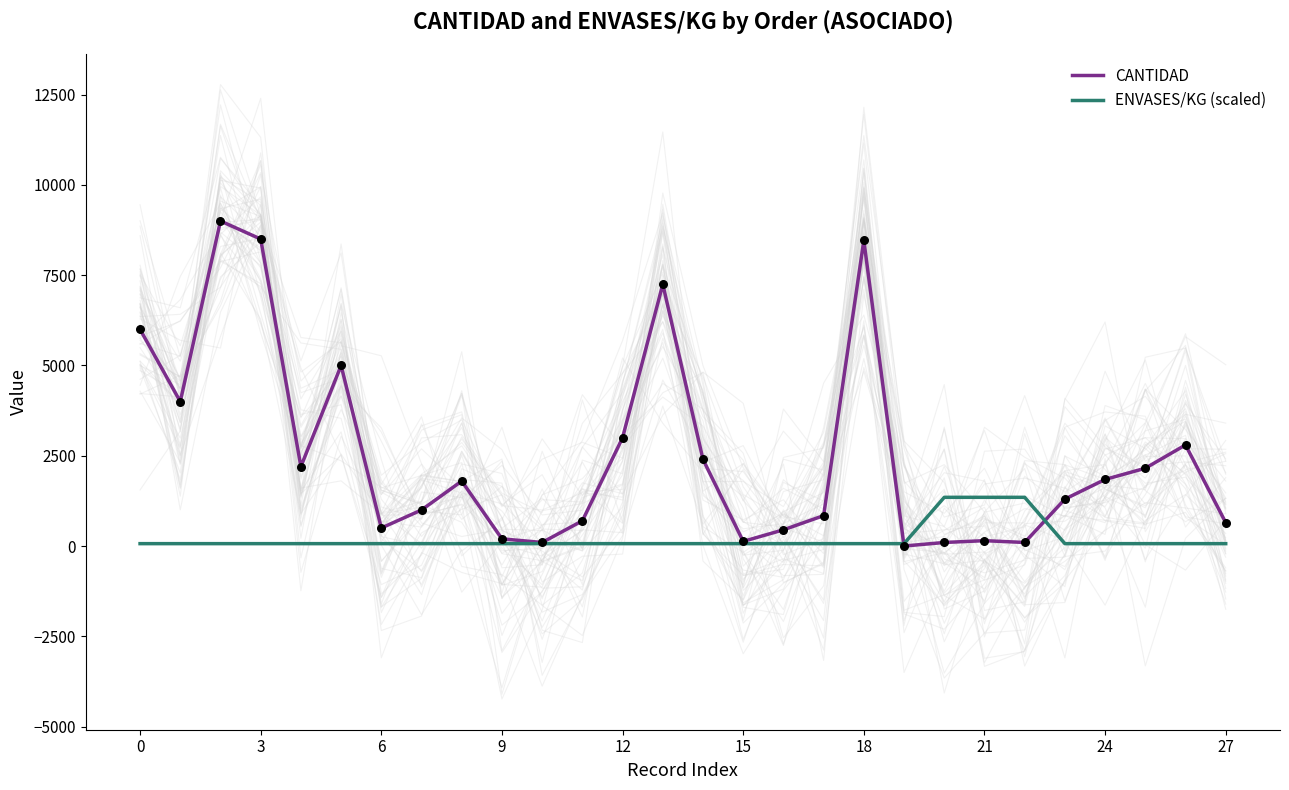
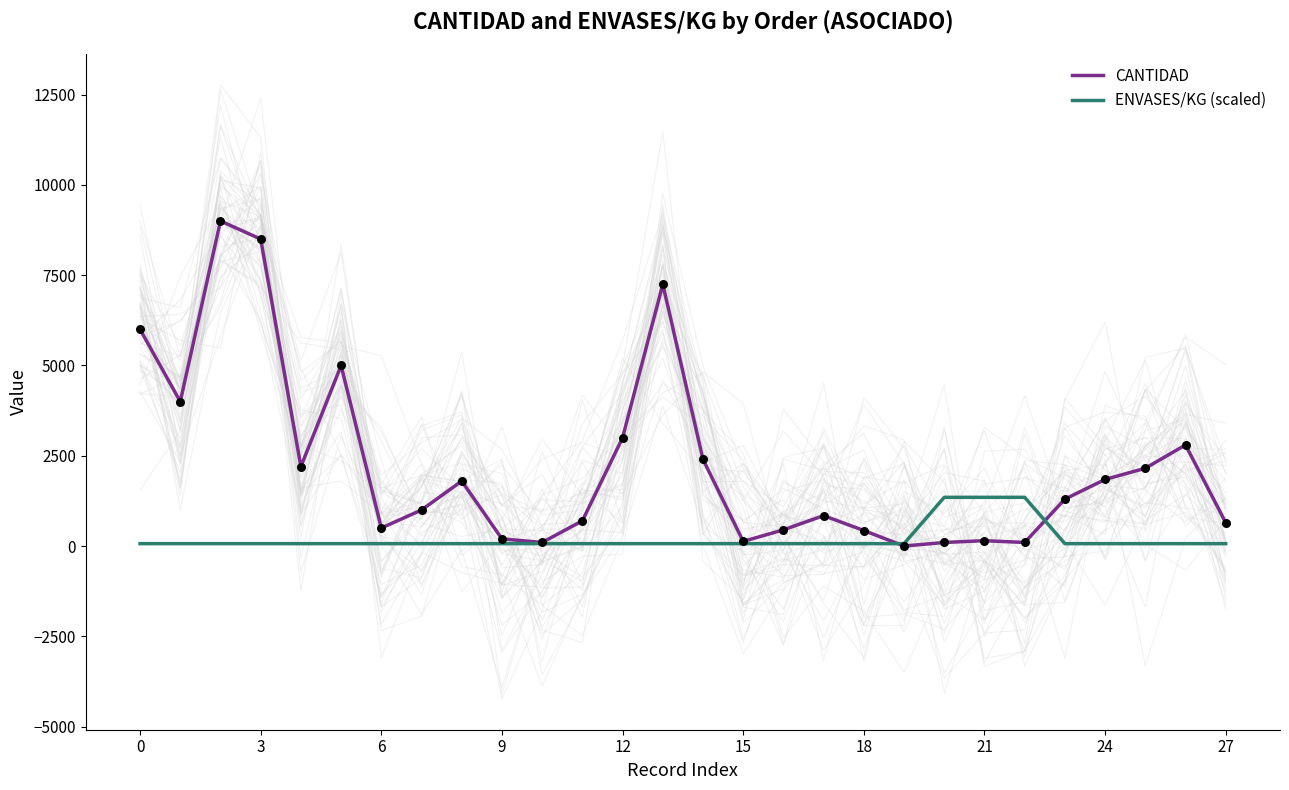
  {
    "CANTIDAD": {
-     "18": 8500,
+     "18": 400,
      "21": 200
    },
    "ENVASES/KG (scaled)": {
      "0": 100,
      "3": 100,
      "12": 100,
      "21": 1400,
      "24": 100
    }
  }
